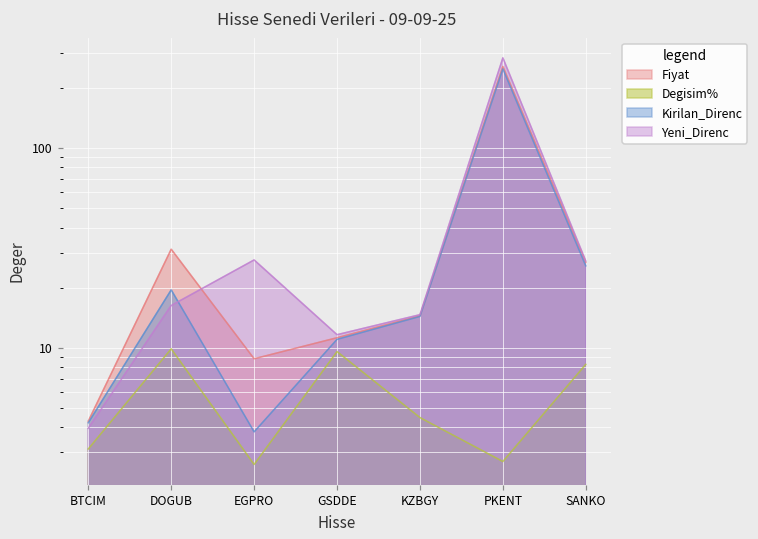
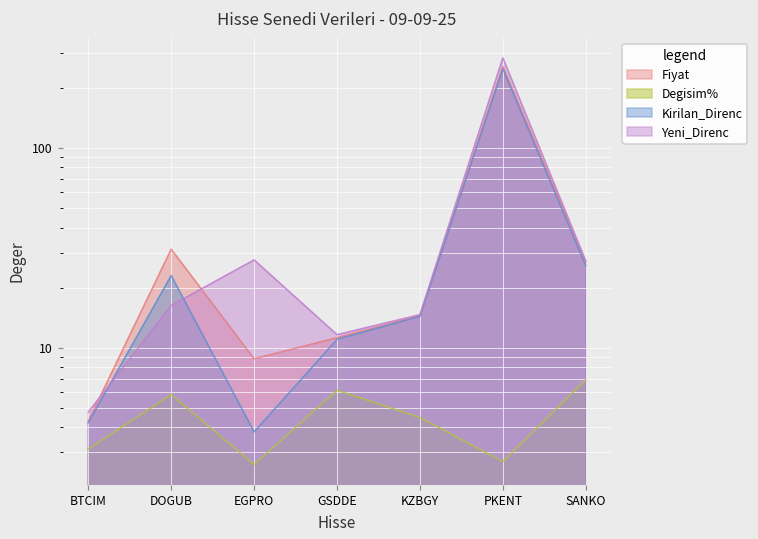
  {
    "Fiyat": {
      "DOGUB": 31,
      "EGPRO": 9
    },
    "Degisim%": {
      "BTCIM": 3.1,
-     "DOGUB": 10,
+     "DOGUB": 5.8,
      "EGPRO": 2.6,
-     "GSDDE": 10,
+     "GSDDE": 6.1,
      "KZBGY": 4.5,
      "PKENT": 2.7,
-     "SANKO": 8
+     "SANKO": 6.9
    },
    "Kirilan_Direnc": {
-     "DOGUB": 20,
+     "DOGUB": 23,
      "EGPRO": 3.8,
      "SANKO": 26
    },
    "Yeni_Direnc": {
-     "BTCIM": 4.0,
+     "BTCIM": 4.8,
      "DOGUB": 16,
      "EGPRO": 28,
      "GSDDE": 12,
      "PKENT": 280
    }
  }
